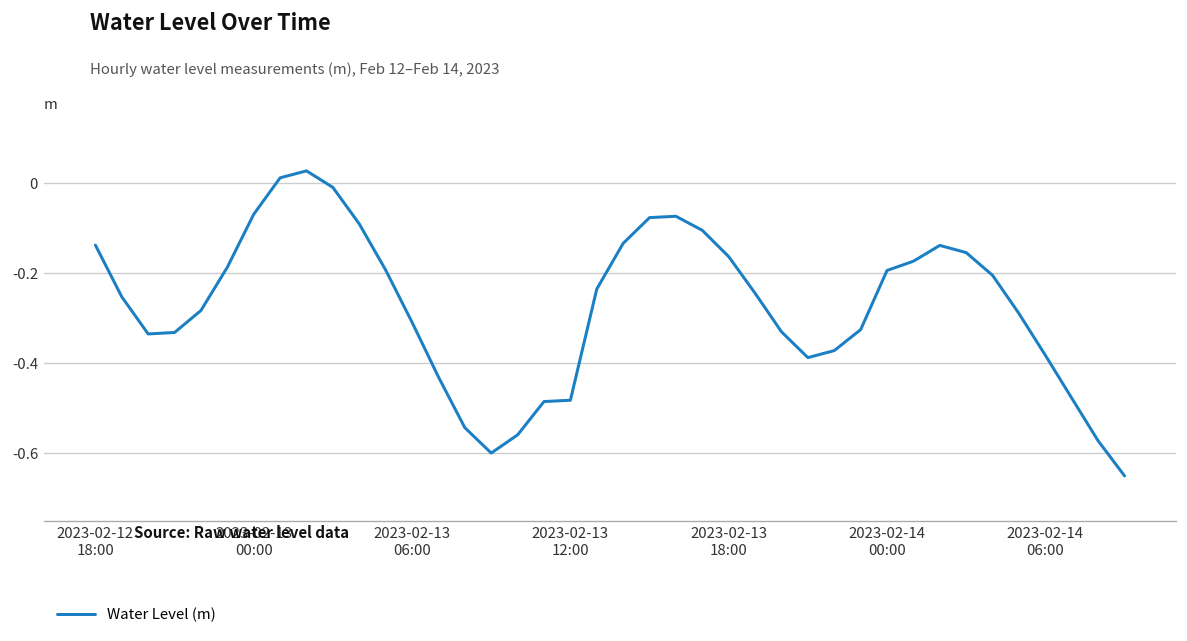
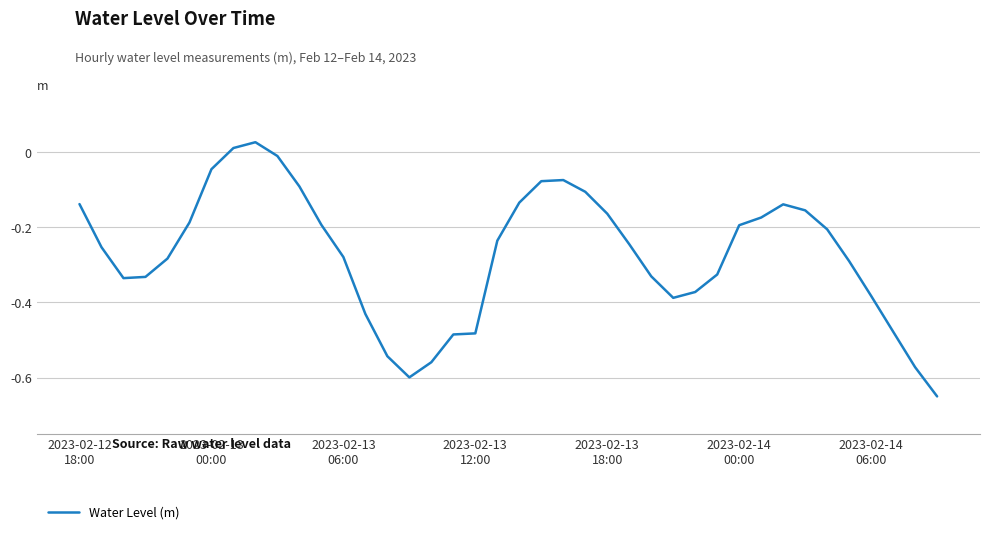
  {
    "2023-02-12 18:00": -0.14,
-   "2023-02-13 00:00": -0.07,
-   "2023-02-13 06:00": -0.31,
+   "2023-02-13 00:00": -0.05,
+   "2023-02-13 06:00": -0.28,
    "2023-02-13 12:00": -0.48,
    "2023-02-13 18:00": -0.16,
    "2023-02-14 00:00": -0.19,
    "2023-02-14 06:00": -0.38
  }
